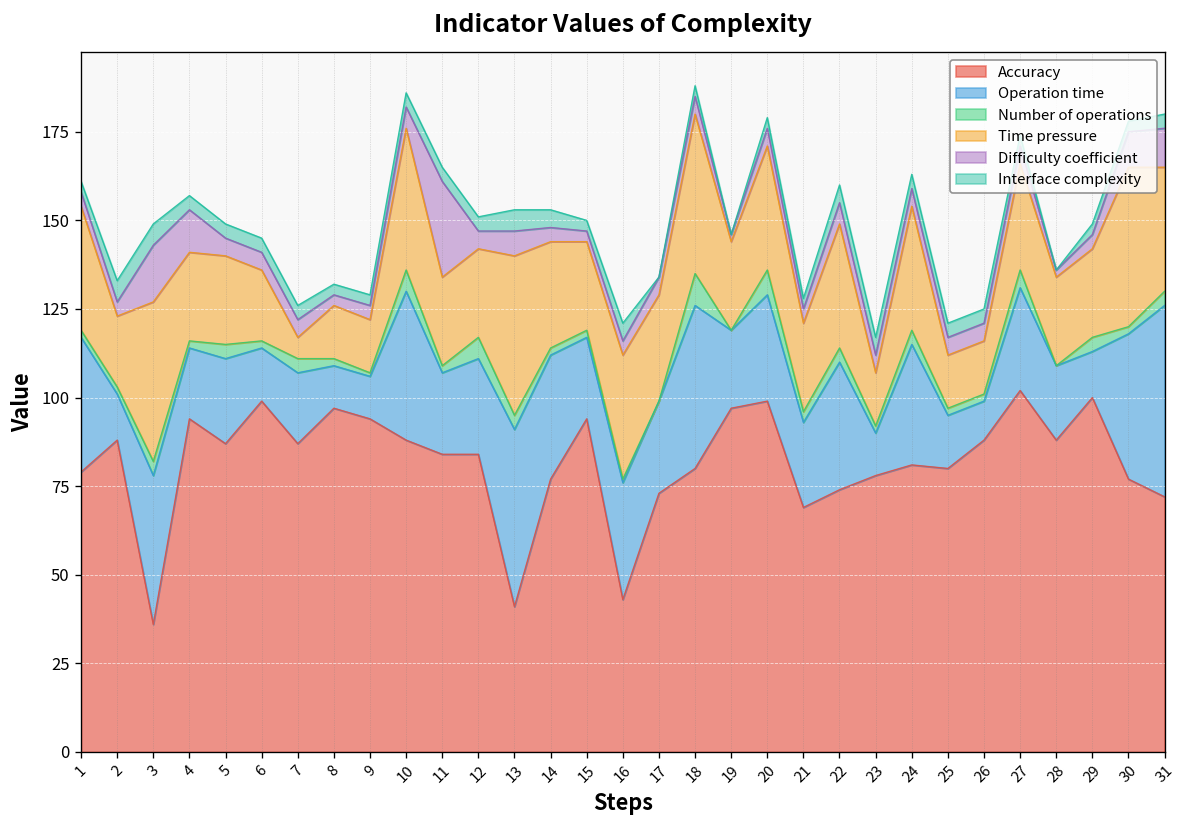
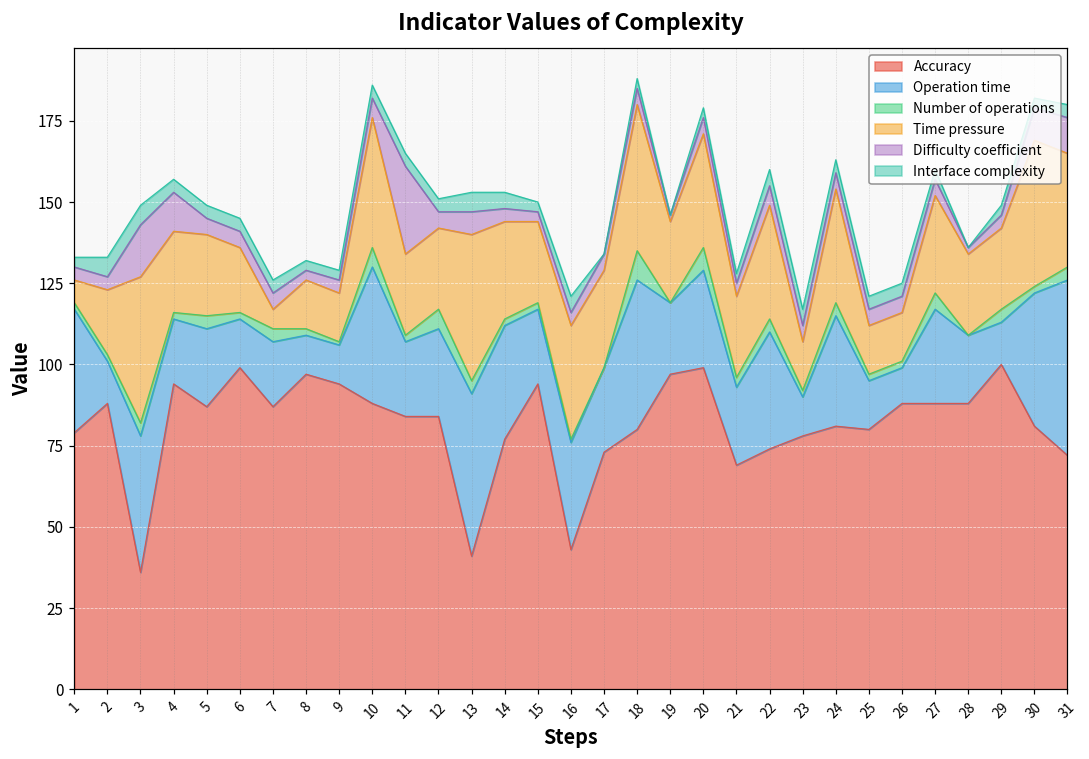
  {
    "Accuracy": {
      "1": 79,
      "2": 88,
      "3": 36,
      "4": 94,
      "5": 87,
      "6": 99,
      "7": 87,
      "8": 97,
      "9": 94,
      "10": 88,
      "11": 84,
      "12": 84,
      "13": 41,
      "14": 77,
      "15": 94,
      "16": 43,
      "17": 73,
      "18": 80,
      "19": 97,
      "20": 99,
      "21": 69,
      "22": 74,
      "23": 78,
      "24": 81,
      "25": 80,
      "26": 88,
-     "27": 102,
+     "27": 88,
      "28": 88,
      "29": 100,
-     "30": 77,
+     "30": 81,
      "31": 72
    },
    "Time pressure": {
-     "1": 35,
+     "1": 7,
      "2": 20,
      "3": 45,
      "4": 25,
      "5": 25,
      "6": 20,
      "7": 6,
      "8": 15,
      "9": 15,
      "10": 40,
      "11": 25,
      "12": 25,
      "13": 45,
      "14": 30,
      "15": 25,
      "16": 35,
      "17": 30,
      "18": 45,
      "19": 25,
      "20": 35,
      "21": 25,
      "22": 35,
      "23": 15,
      "24": 35,
      "25": 15,
      "26": 15,
      "28": 25,
      "29": 25,
      "31": 35
    },
    "Difficulty coefficient": {
      "1": 4,
      "2": 4,
      "3": 16,
      "4": 12,
      "5": 5,
      "6": 5,
      "7": 5,
      "8": 3,
      "9": 4,
      "10": 6,
      "11": 27,
      "12": 5,
      "13": 7,
      "14": 4,
      "15": 3,
      "16": 4,
      "18": 5,
      "20": 5,
      "21": 4,
      "22": 6,
      "23": 5,
      "24": 5,
      "25": 5,
      "26": 5,
      "29": 4,
      "31": 11
    }
  }
